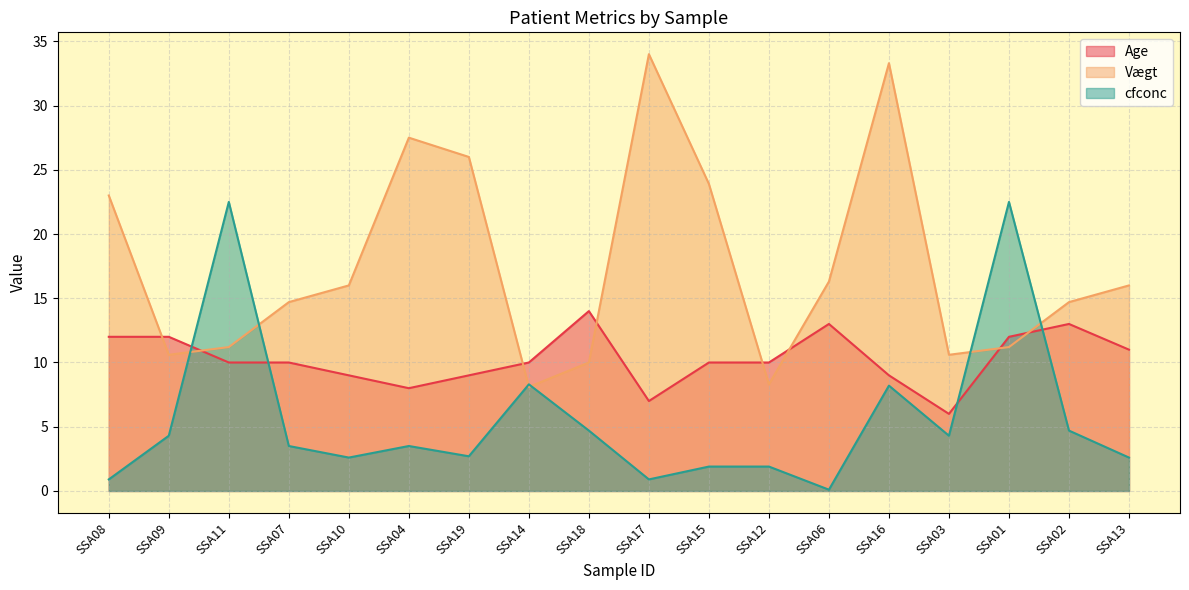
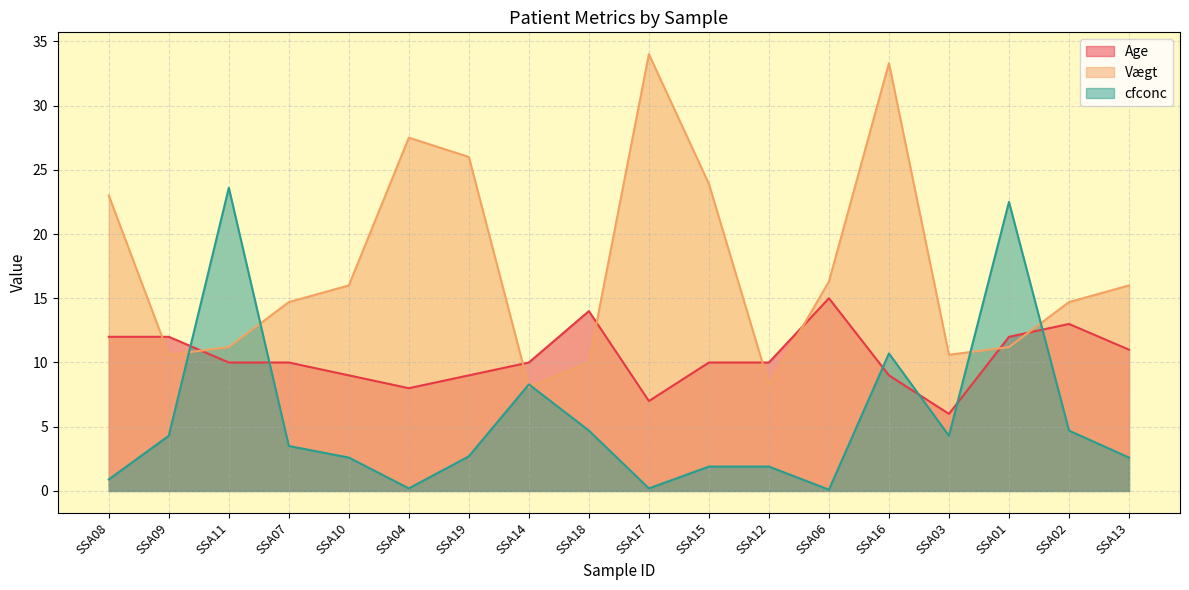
  {
    "Age": {
      "SSA08": 12,
      "SSA09": 12,
      "SSA11": 10,
      "SSA07": 10,
      "SSA10": 9,
      "SSA04": 8,
      "SSA19": 9,
      "SSA14": 10,
      "SSA18": 14,
      "SSA17": 7,
      "SSA15": 10,
      "SSA12": 10,
-     "SSA06": 13,
+     "SSA06": 15,
      "SSA16": 9,
      "SSA03": 6,
      "SSA01": 12,
      "SSA02": 13,
      "SSA13": 11
    },
    "Vægt": {
      "SSA08": 23.0,
      "SSA09": 10.6,
      "SSA11": 11.2,
      "SSA07": 14.7,
      "SSA10": 16.0,
      "SSA04": 27.5,
      "SSA19": 26.0,
      "SSA14": 8.1,
      "SSA18": 10.0,
      "SSA17": 34.0,
      "SSA15": 23.9,
      "SSA12": 8.3,
      "SSA06": 16.3,
      "SSA16": 33.3,
      "SSA03": 10.6,
      "SSA01": 11.2,
      "SSA02": 14.7,
      "SSA13": 16.0
    },
    "cfconc": {
      "SSA08": 0.9,
      "SSA09": 4.3,
-     "SSA11": 22.5,
+     "SSA11": 23.6,
      "SSA07": 3.5,
      "SSA10": 2.6,
-     "SSA04": 3.5,
+     "SSA04": 0.2,
      "SSA19": 2.7,
      "SSA14": 8.3,
      "SSA18": 4.7,
-     "SSA17": 0.9,
+     "SSA17": 0.2,
      "SSA15": 1.9,
      "SSA12": 1.9,
      "SSA06": 0.1,
-     "SSA16": 8.2,
+     "SSA16": 10.7,
      "SSA03": 4.3,
      "SSA01": 22.5,
      "SSA02": 4.7,
      "SSA13": 2.6
    }
  }
